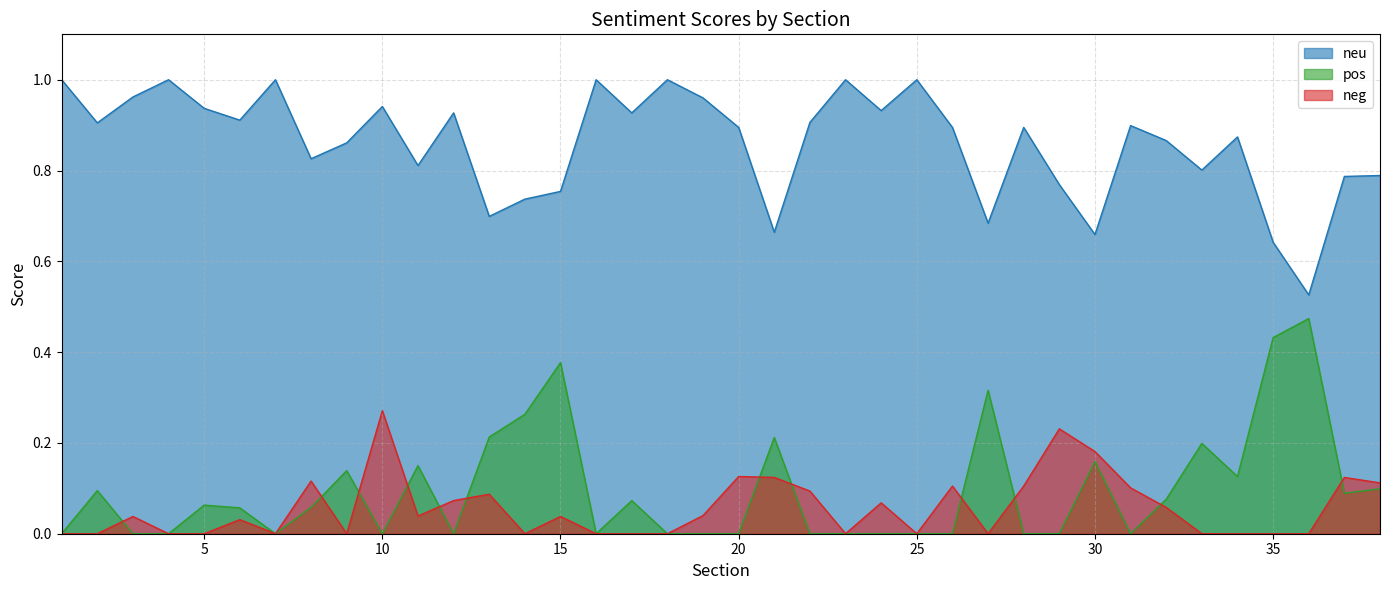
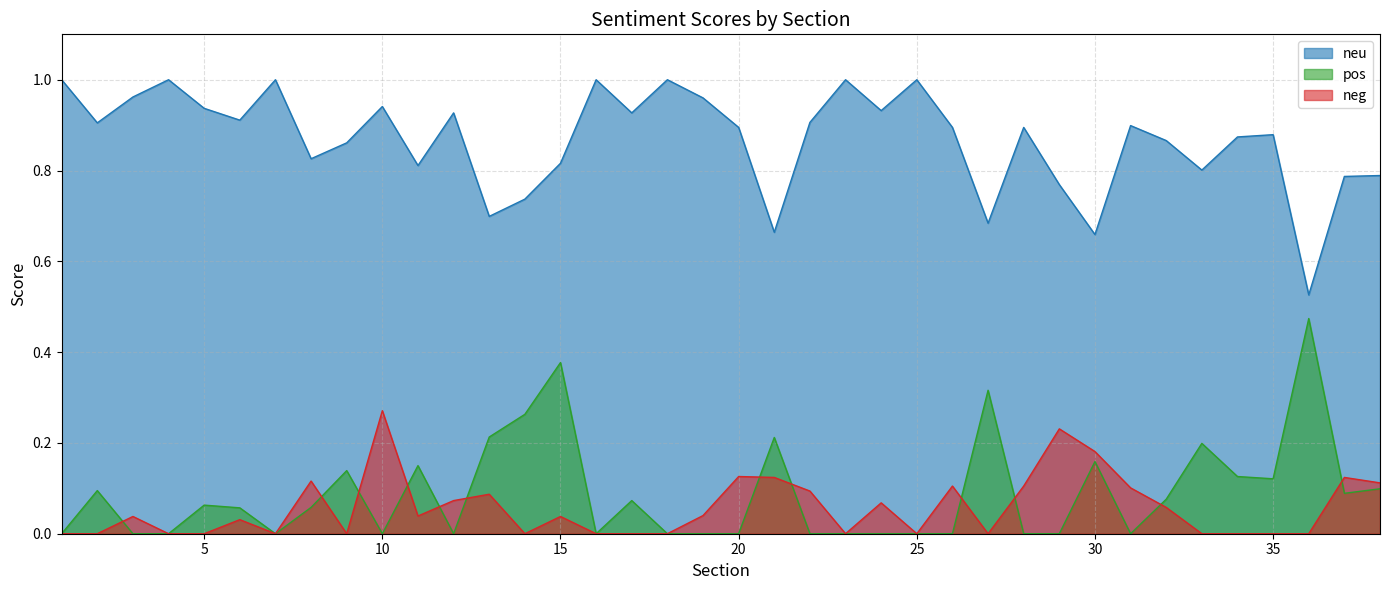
  {
    "neu": {
      "5": 0.94,
      "10": 0.94,
-     "15": 0.75,
+     "15": 0.82,
      "20": 0.90,
      "25": 1.00,
      "30": 0.66,
-     "35": 0.64
+     "35": 0.88
    },
    "pos": {
      "5": 0.06,
      "10": 0.00,
      "15": 0.38,
      "20": 0.00,
      "30": 0.16,
-     "35": 0.43
+     "35": 0.12
    },
    "neg": {
      "5": 0.00,
      "10": 0.27,
      "15": 0.04,
      "20": 0.13,
      "30": 0.18,
      "35": 0.00
    }
  }
